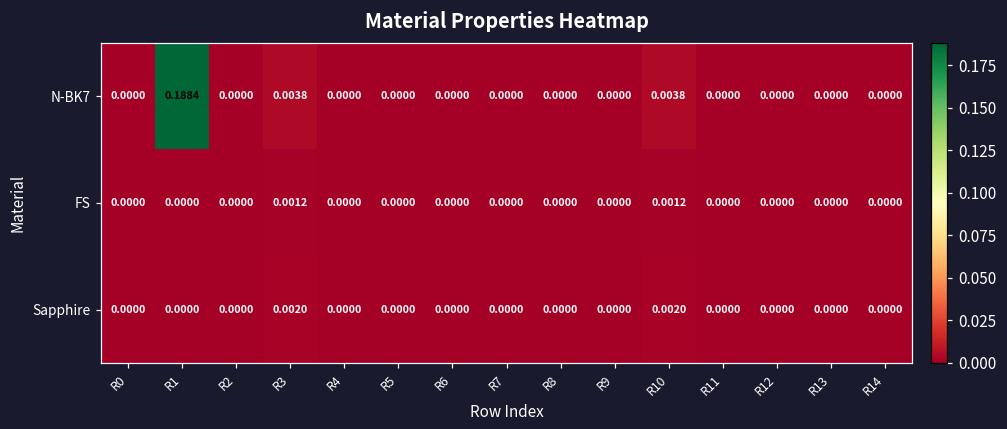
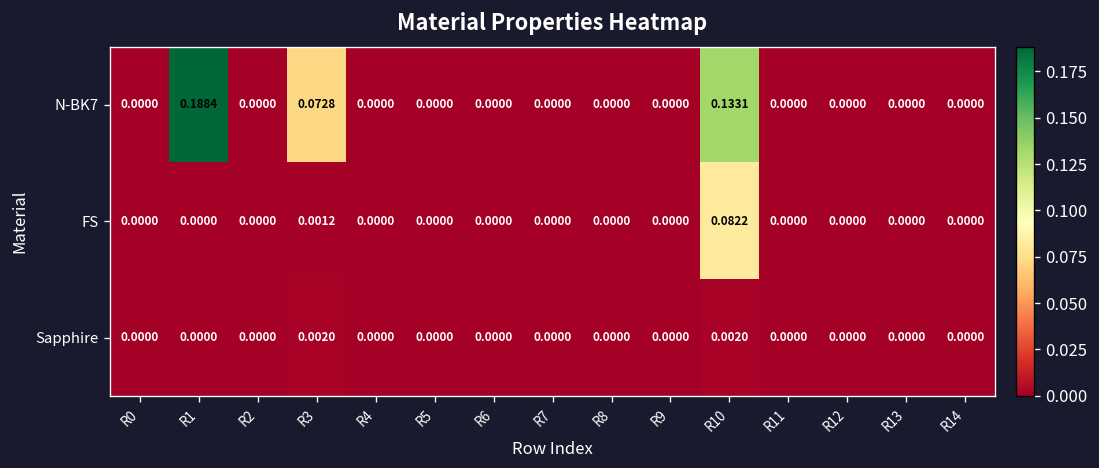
  {
    "N-BK7": {
      "R0": 0.0000,
      "R1": 0.1884,
      "R2": 0.0000,
-     "R3": 0.0038,
+     "R3": 0.0728,
      "R4": 0.0000,
      "R5": 0.0000,
      "R6": 0.0000,
      "R7": 0.0000,
      "R8": 0.0000,
      "R9": 0.0000,
-     "R10": 0.0038,
+     "R10": 0.1331,
      "R11": 0.0000,
      "R12": 0.0000,
      "R13": 0.0000,
      "R14": 0.0000
    },
    "FS": {
      "R0": 0.0000,
      "R1": 0.0000,
      "R2": 0.0000,
      "R3": 0.0012,
      "R4": 0.0000,
      "R5": 0.0000,
      "R6": 0.0000,
      "R7": 0.0000,
      "R8": 0.0000,
      "R9": 0.0000,
-     "R10": 0.0012,
+     "R10": 0.0822,
      "R11": 0.0000,
      "R12": 0.0000,
      "R13": 0.0000,
      "R14": 0.0000
    },
    "Sapphire": {
      "R0": 0.0000,
      "R1": 0.0000,
      "R2": 0.0000,
      "R3": 0.0020,
      "R4": 0.0000,
      "R5": 0.0000,
      "R6": 0.0000,
      "R7": 0.0000,
      "R8": 0.0000,
      "R9": 0.0000,
      "R10": 0.0020,
      "R11": 0.0000,
      "R12": 0.0000,
      "R13": 0.0000,
      "R14": 0.0000
    }
  }
